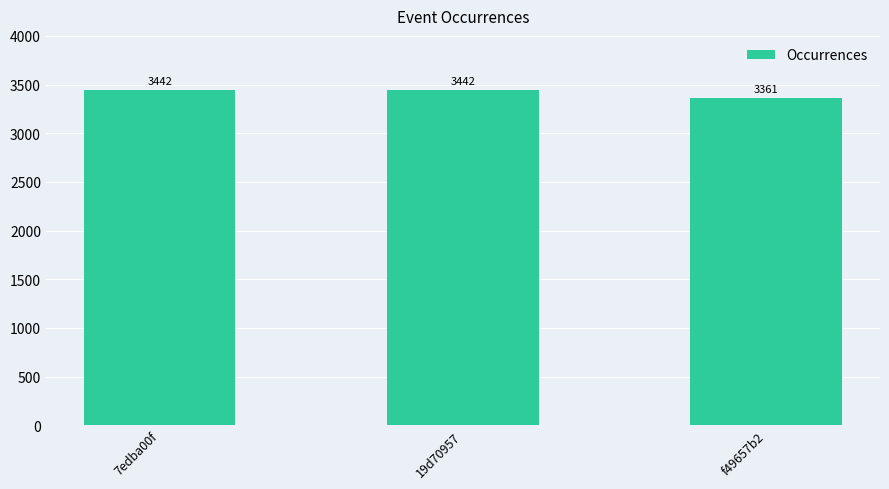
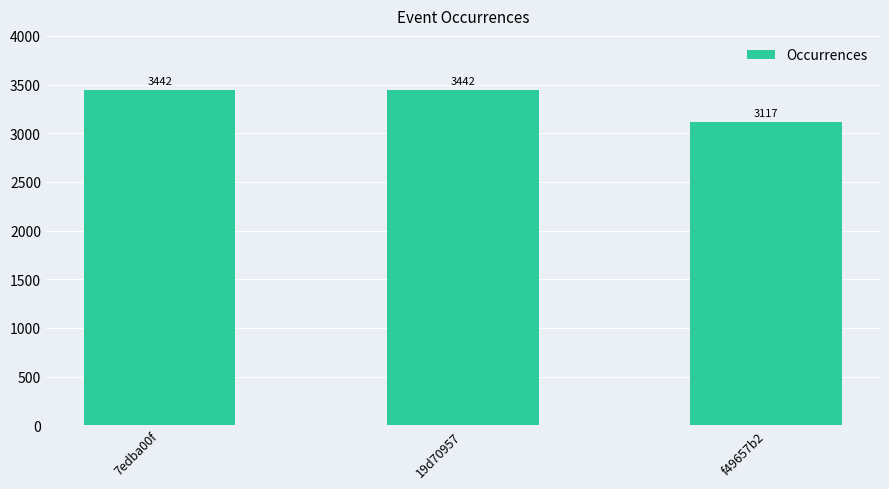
  {
    "7edba00f": 3442,
    "19d70957": 3442,
-   "f49657b2": 3361
+   "f49657b2": 3117
  }
